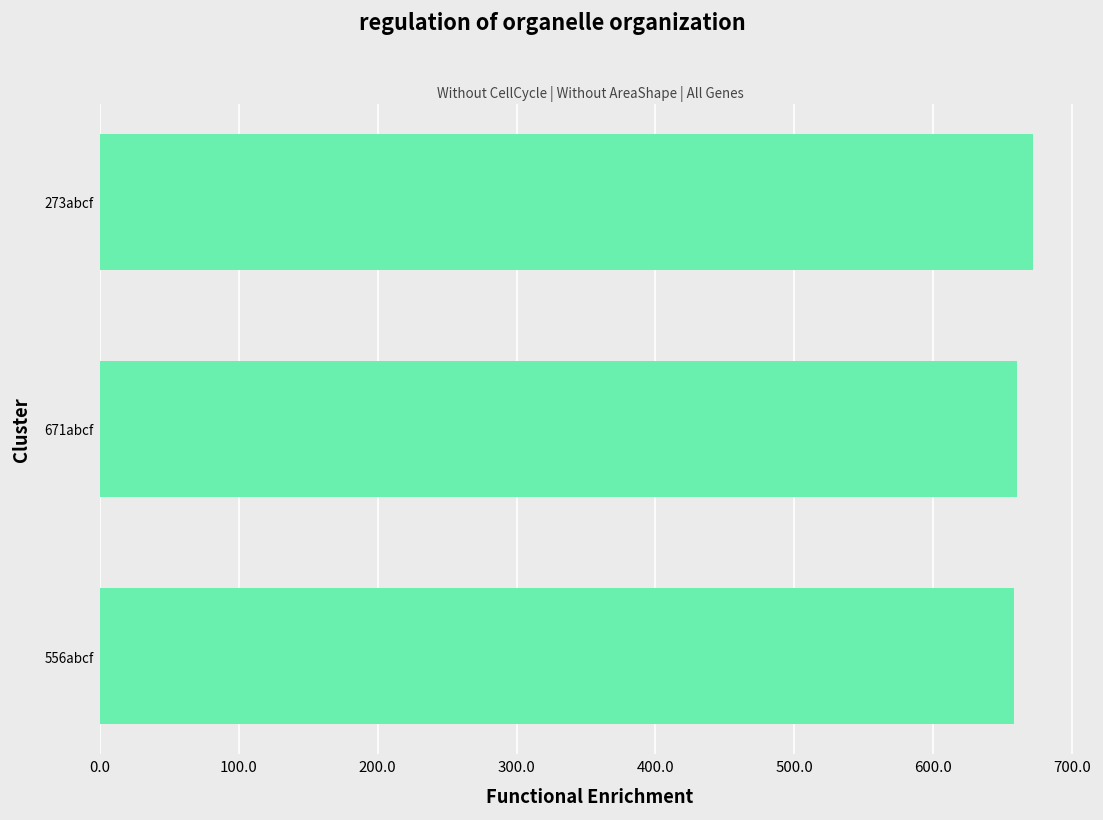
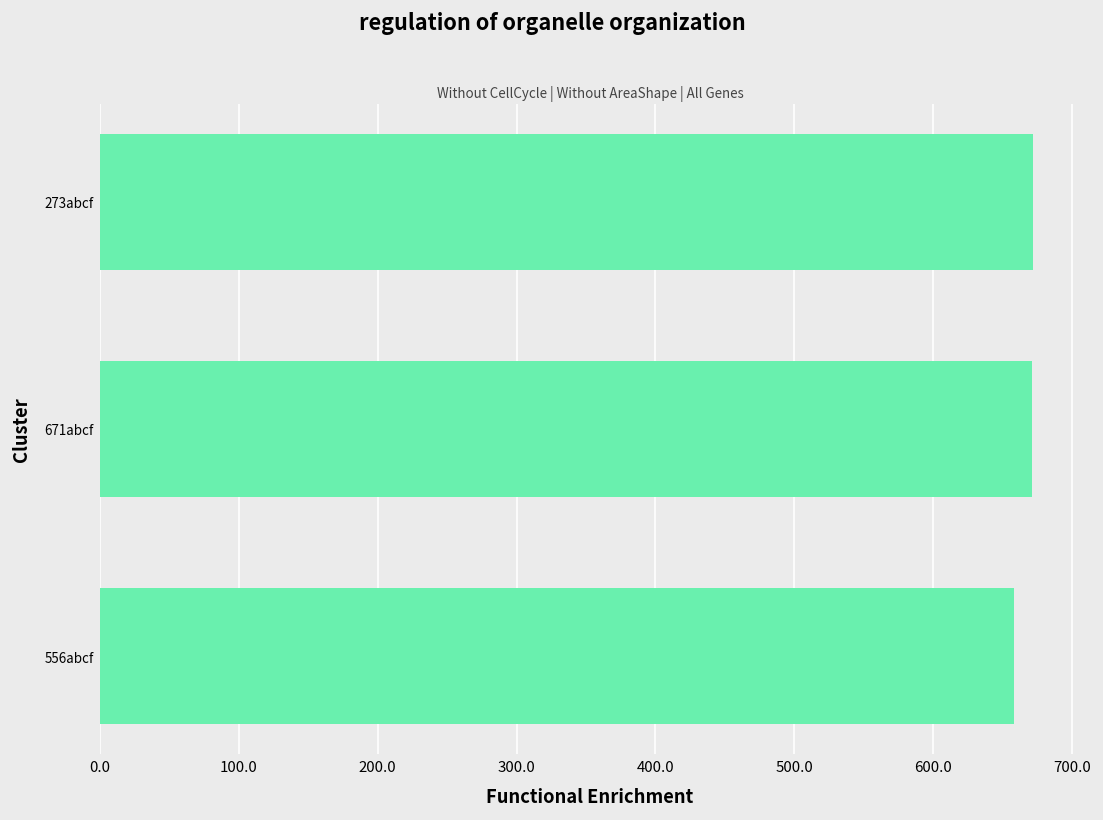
  {
    "273abcf": 672,
-   "671abcf": 660,
+   "671abcf": 671,
    "556abcf": 658
  }
